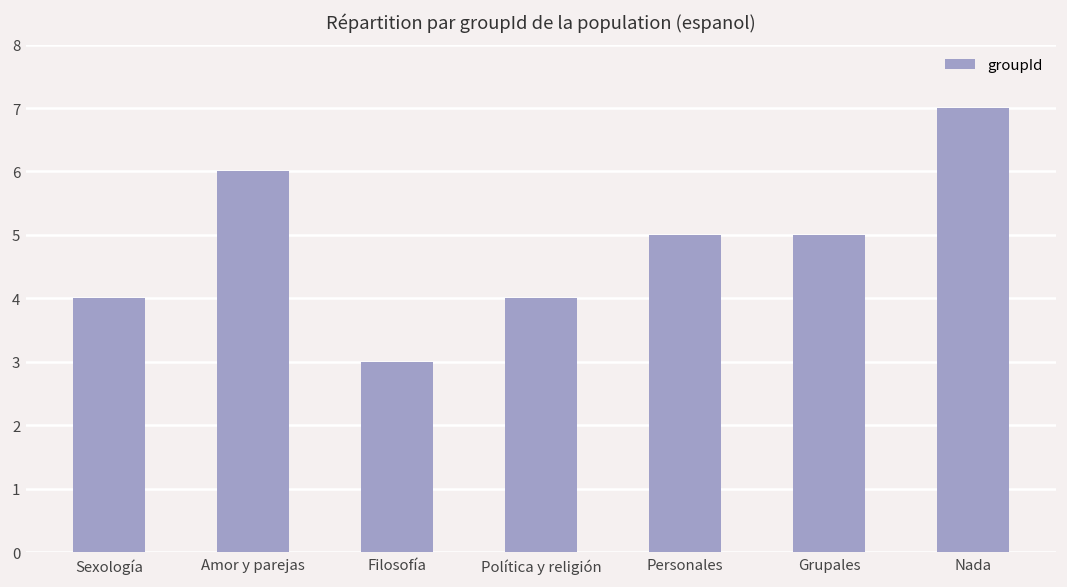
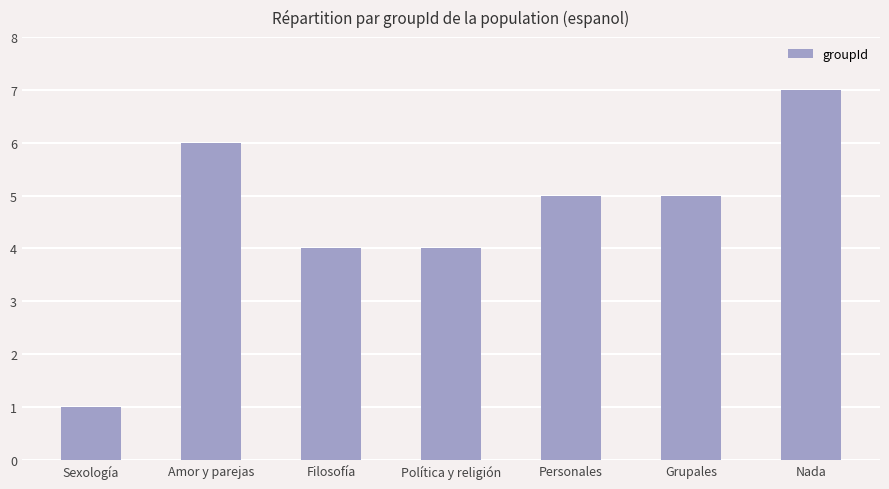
  {
-   "Sexología": 4,
+   "Sexología": 1,
    "Amor y parejas": 6,
-   "Filosofía": 3,
+   "Filosofía": 4,
    "Política y religión": 4,
    "Personales": 5,
    "Grupales": 5,
    "Nada": 7
  }
